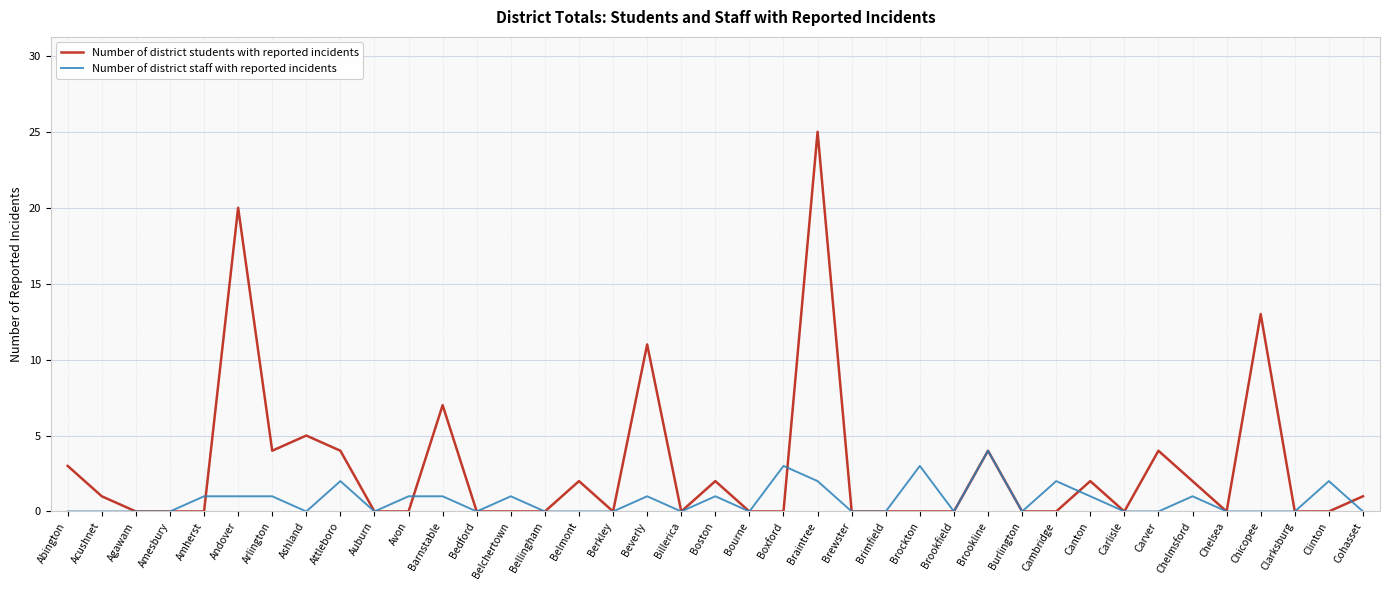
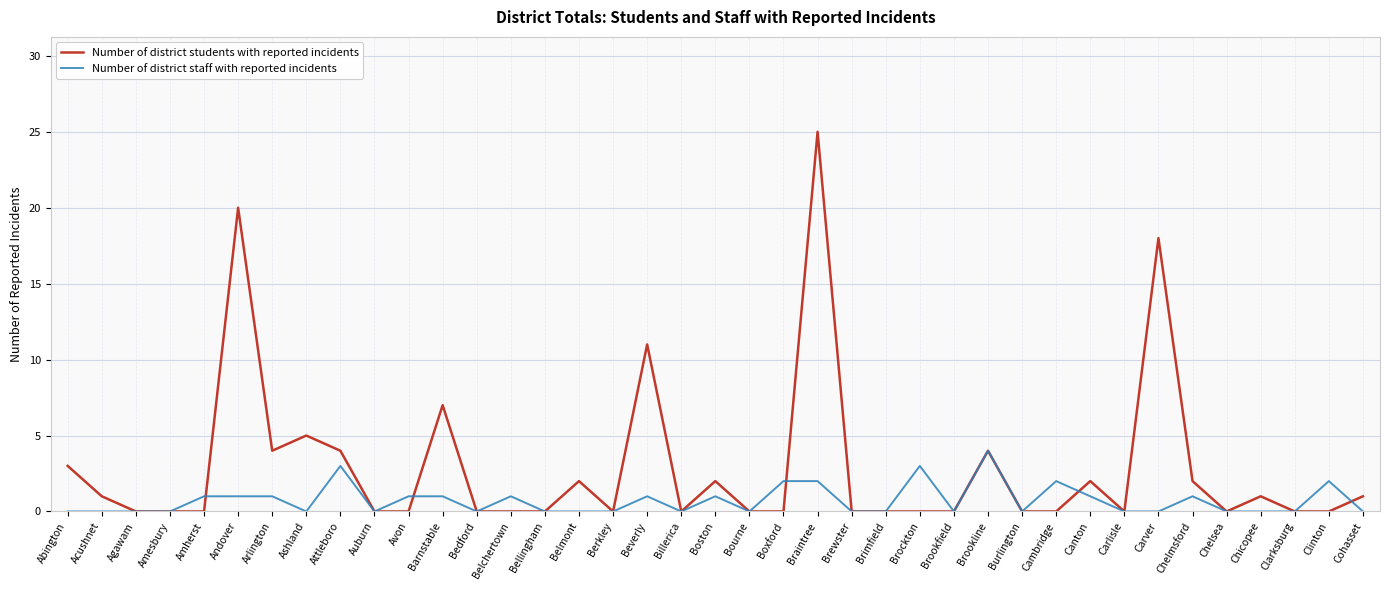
  {
    "Number of district students with reported incidents": {
      "Abington": 3,
      "Acushnet": 1,
      "Amherst": 0,
      "Andover": 20,
      "Arlington": 4,
      "Ashland": 5,
      "Attleboro": 4,
      "Avon": 0,
      "Barnstable": 7,
      "Belchertown": 0,
      "Belmont": 2,
      "Beverly": 11,
      "Boston": 2,
      "Boxford": 0,
      "Braintree": 25,
      "Brockton": 0,
      "Cambridge": 0,
      "Canton": 2,
-     "Carver": 4,
+     "Carver": 18,
      "Chelmsford": 2,
-     "Chicopee": 13,
+     "Chicopee": 1,
      "Clinton": 0,
      "Cohasset": 1
    },
    "Number of district staff with reported incidents": {
      "Abington": 0,
      "Acushnet": 0,
      "Amherst": 1,
      "Andover": 1,
      "Arlington": 1,
      "Ashland": 0,
-     "Attleboro": 2,
+     "Attleboro": 3,
      "Avon": 1,
      "Barnstable": 1,
      "Belchertown": 1,
      "Belmont": 0,
      "Beverly": 1,
      "Boston": 1,
-     "Boxford": 3,
+     "Boxford": 2,
      "Braintree": 2,
      "Brockton": 3,
      "Cambridge": 2,
      "Canton": 1,
      "Carver": 0,
      "Chelmsford": 1,
      "Chicopee": 0,
      "Clinton": 2,
      "Cohasset": 0
    }
  }
